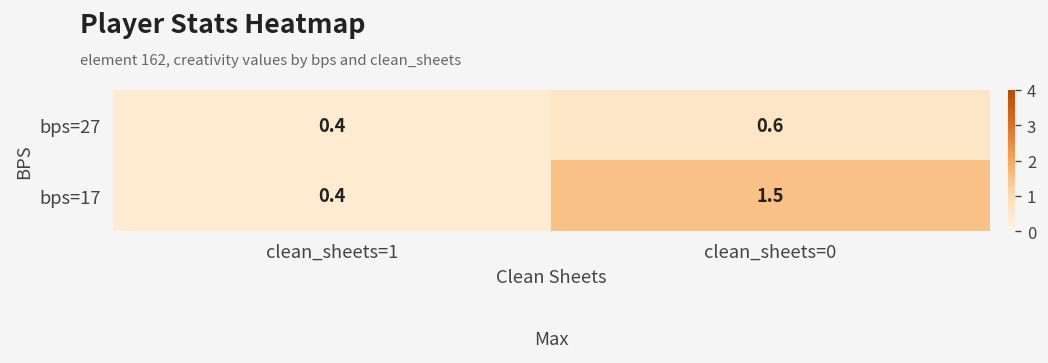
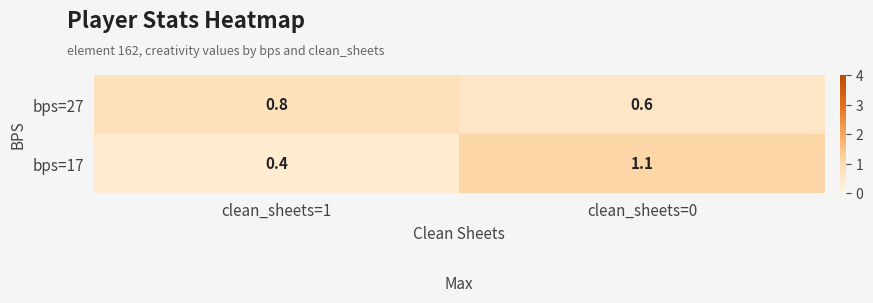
  {
    "bps=27": {
-     "clean_sheets=1": 0.4,
+     "clean_sheets=1": 0.8,
      "clean_sheets=0": 0.6
    },
    "bps=17": {
      "clean_sheets=1": 0.4,
-     "clean_sheets=0": 1.5
+     "clean_sheets=0": 1.1
    }
  }
